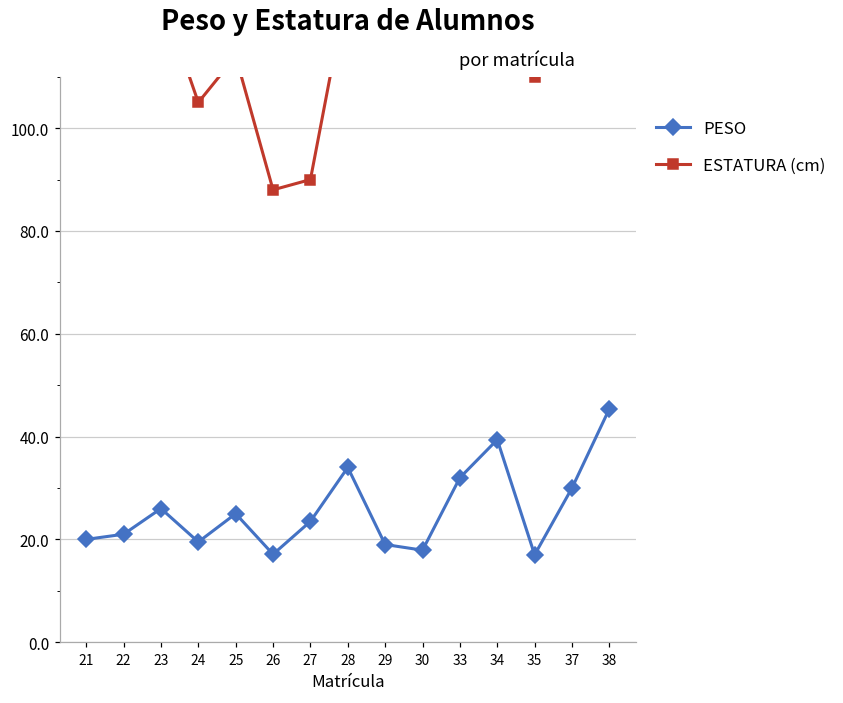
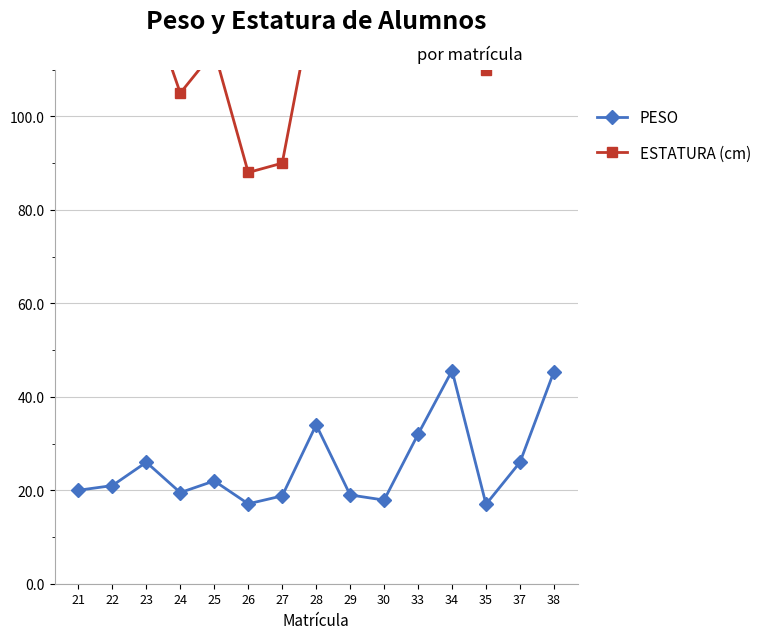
  {
    "PESO": {
      "21": 20,
      "22": 21,
      "23": 26,
      "24": 20,
-     "25": 25,
+     "25": 22,
      "26": 17,
-     "27": 24,
+     "27": 19,
      "28": 34,
      "29": 19,
      "30": 18,
      "33": 32,
-     "34": 39,
+     "34": 46,
      "35": 17,
-     "37": 30,
+     "37": 26,
      "38": 45
    },
    "ESTATURA (cm)": {
      "24": 105,
      "26": 88,
      "27": 90,
      "35": 110
    }
  }
